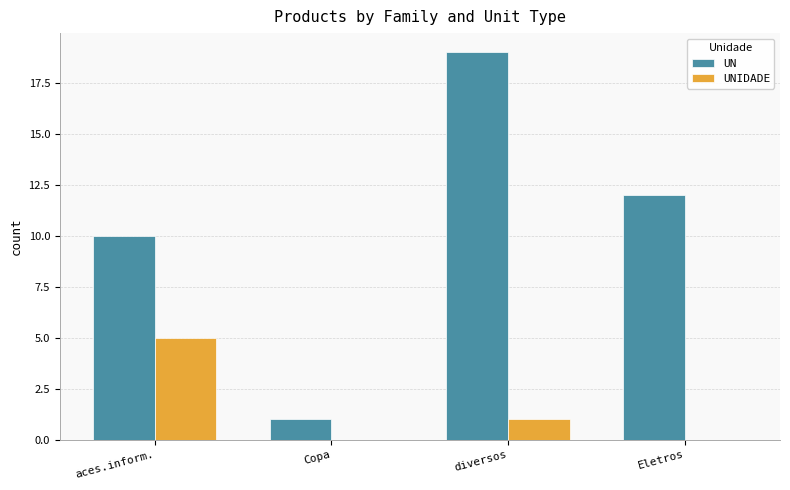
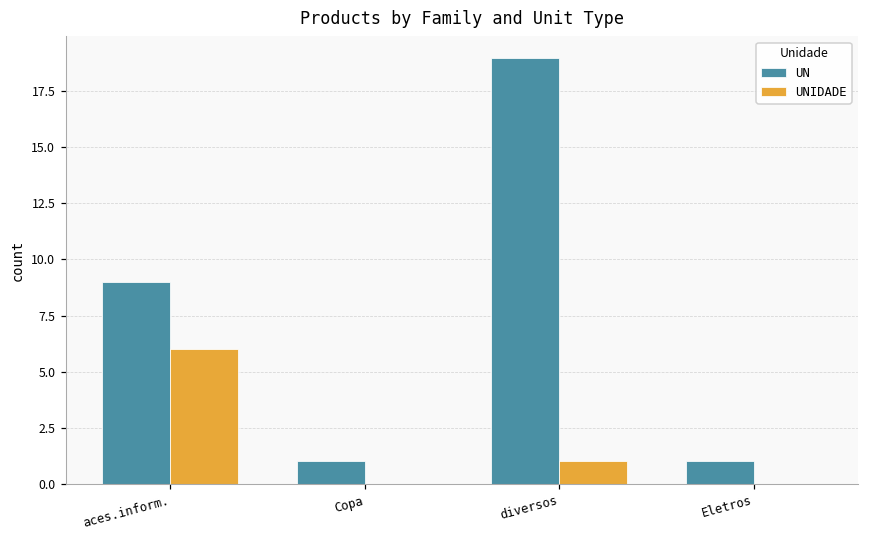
  {
    "UN": {
-     "aces.inform.": 10,
+     "aces.inform.": 9,
      "Copa": 1,
      "diversos": 19,
-     "Eletros": 12
+     "Eletros": 1
    },
    "UNIDADE": {
-     "aces.inform.": 5,
+     "aces.inform.": 6,
      "Copa": 0,
      "diversos": 1,
      "Eletros": 0
    }
  }
